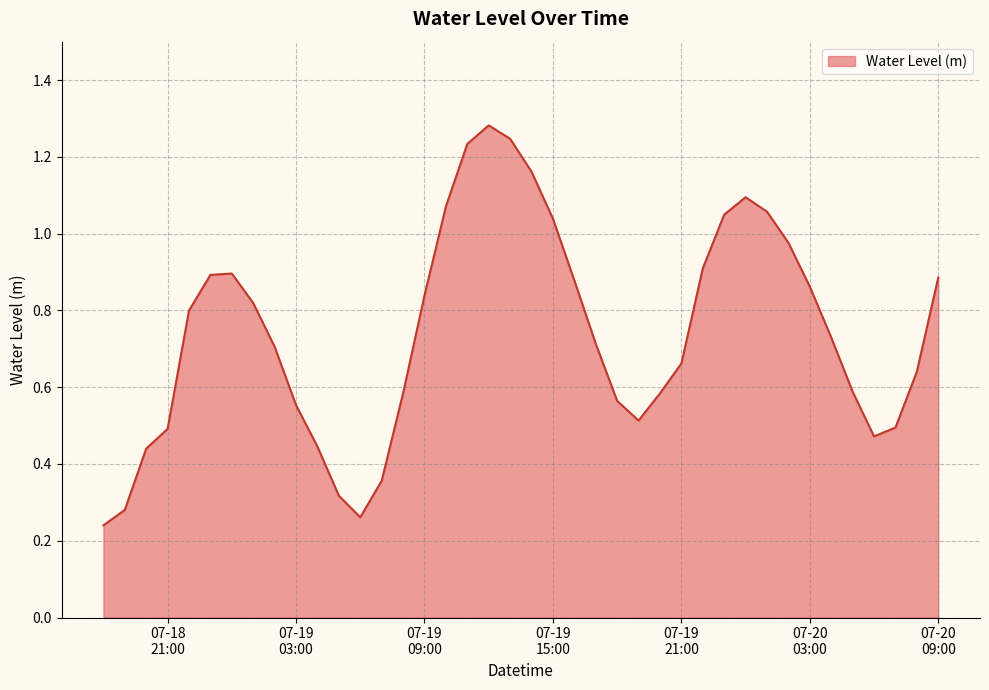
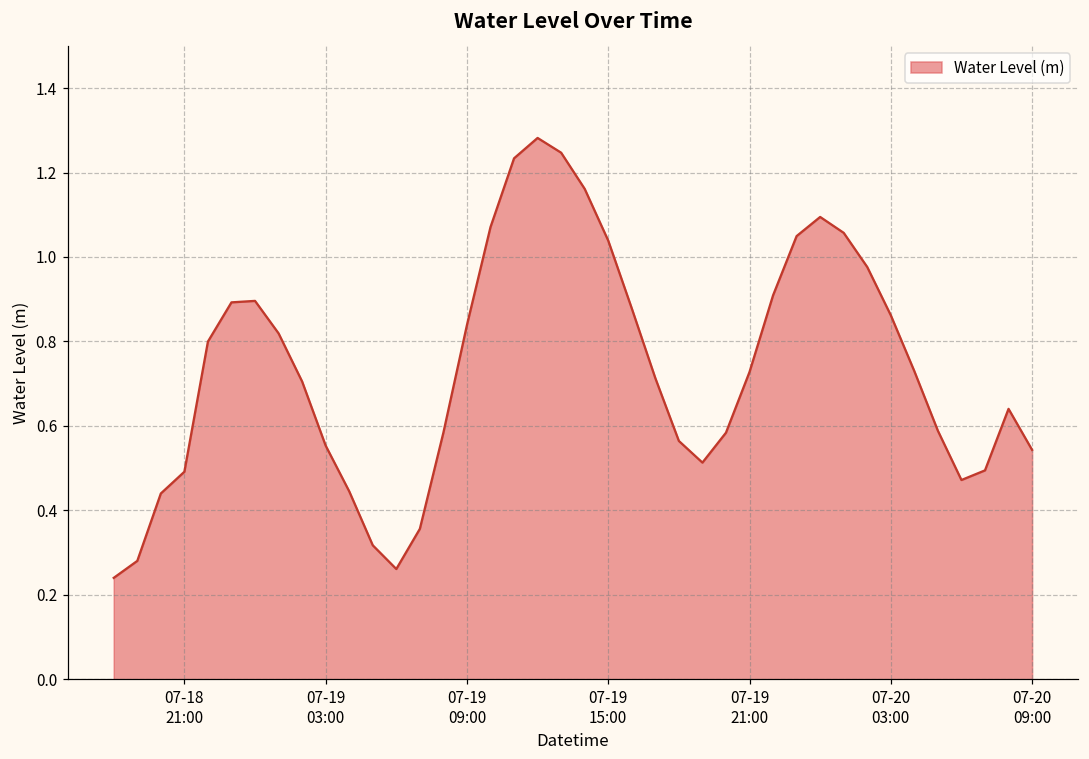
  {
    "07-18 21:00": 0.49,
    "07-19 03:00": 0.55,
    "07-19 09:00": 0.84,
    "07-19 15:00": 1.04,
-   "07-19 21:00": 0.66,
+   "07-19 21:00": 0.73,
    "07-20 03:00": 0.86,
-   "07-20 09:00": 0.89
+   "07-20 09:00": 0.54
  }
